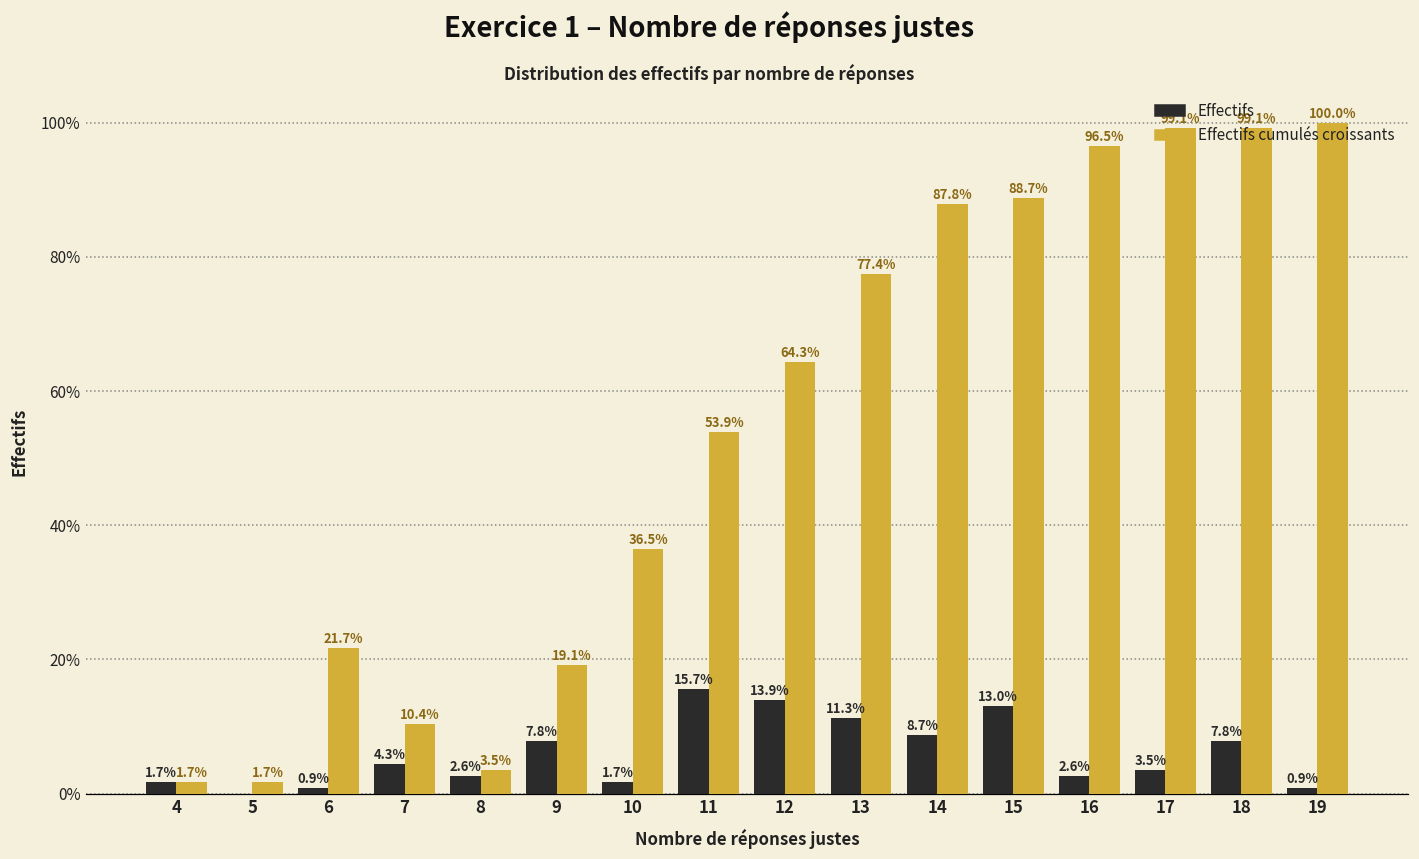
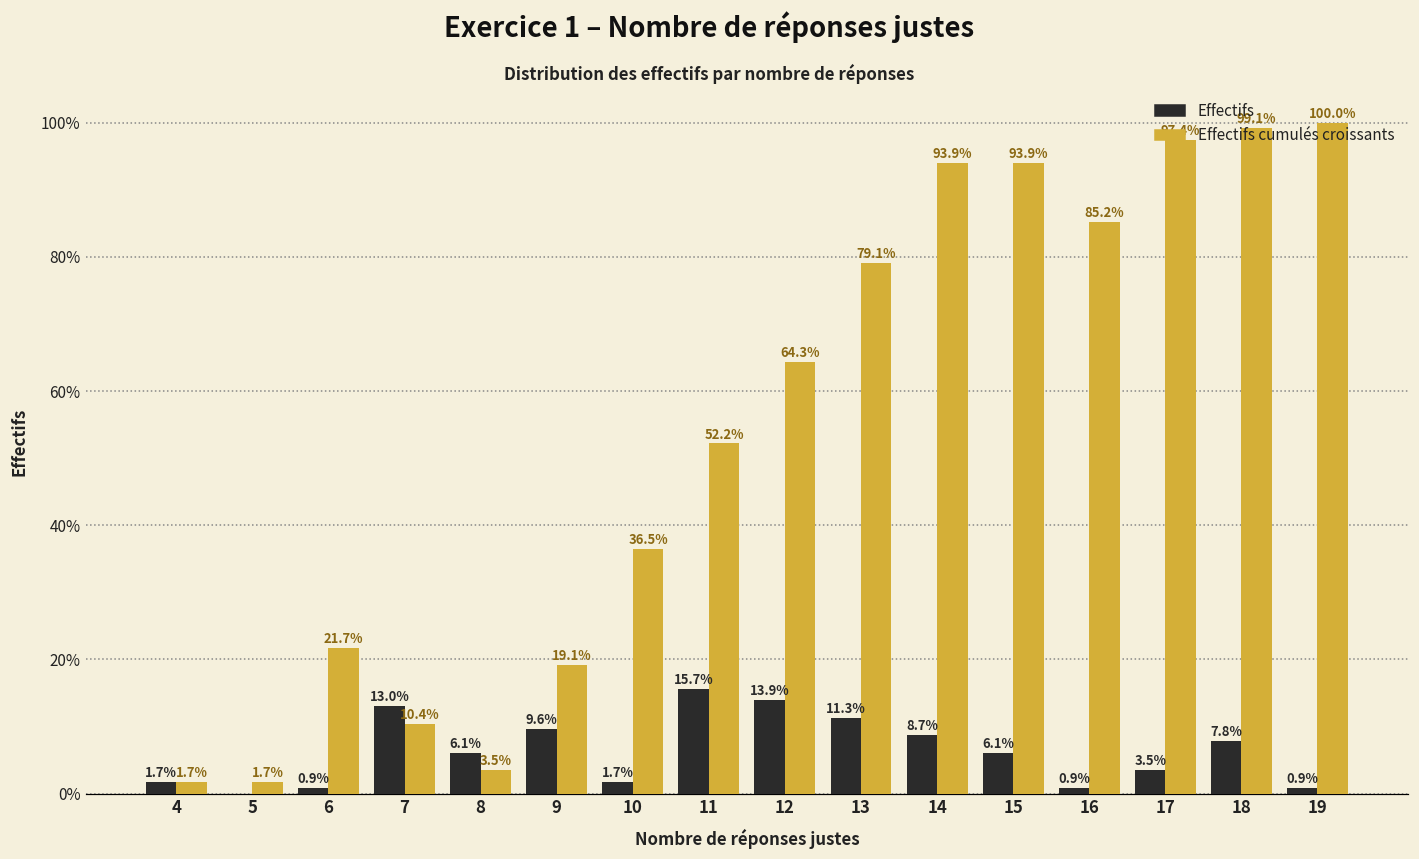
  {
    "Effectifs": {
      "4": "1.7%",
      "6": "0.9%",
-     "7": "4.3%",
-     "8": "2.6%",
-     "9": "7.8%",
+     "7": "13.0%",
+     "8": "6.1%",
+     "9": "9.6%",
      "10": "1.7%",
      "11": "15.7%",
      "12": "13.9%",
      "13": "11.3%",
      "14": "8.7%",
-     "15": "13.0%",
-     "16": "2.6%",
+     "15": "6.1%",
+     "16": "0.9%",
      "17": "3.5%",
      "18": "7.8%",
      "19": "0.9%"
    },
    "Effectifs cumulés croissants": {
      "4": "1.7%",
      "5": "1.7%",
      "6": "21.7%",
      "7": "10.4%",
      "8": "3.5%",
      "9": "19.1%",
      "10": "36.5%",
-     "11": "53.9%",
+     "11": "52.2%",
      "12": "64.3%",
-     "13": "77.4%",
-     "14": "87.8%",
-     "15": "88.7%",
-     "16": "96.5%",
-     "17": "99.1%",
+     "13": "79.1%",
+     "14": "93.9%",
+     "15": "93.9%",
+     "16": "85.2%",
+     "17": "97.4%",
      "18": "99.1%",
      "19": "100.0%"
    }
  }
